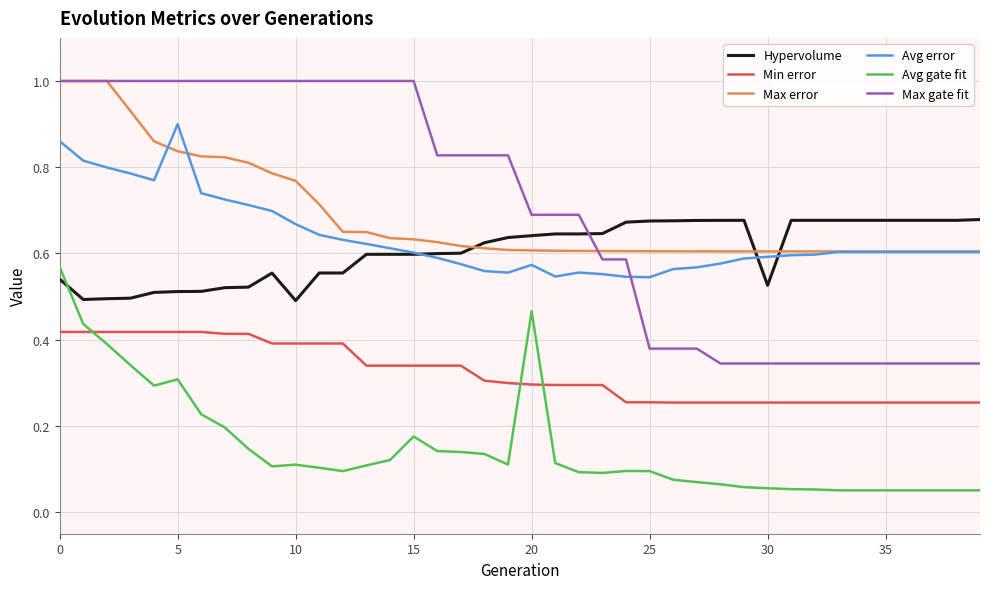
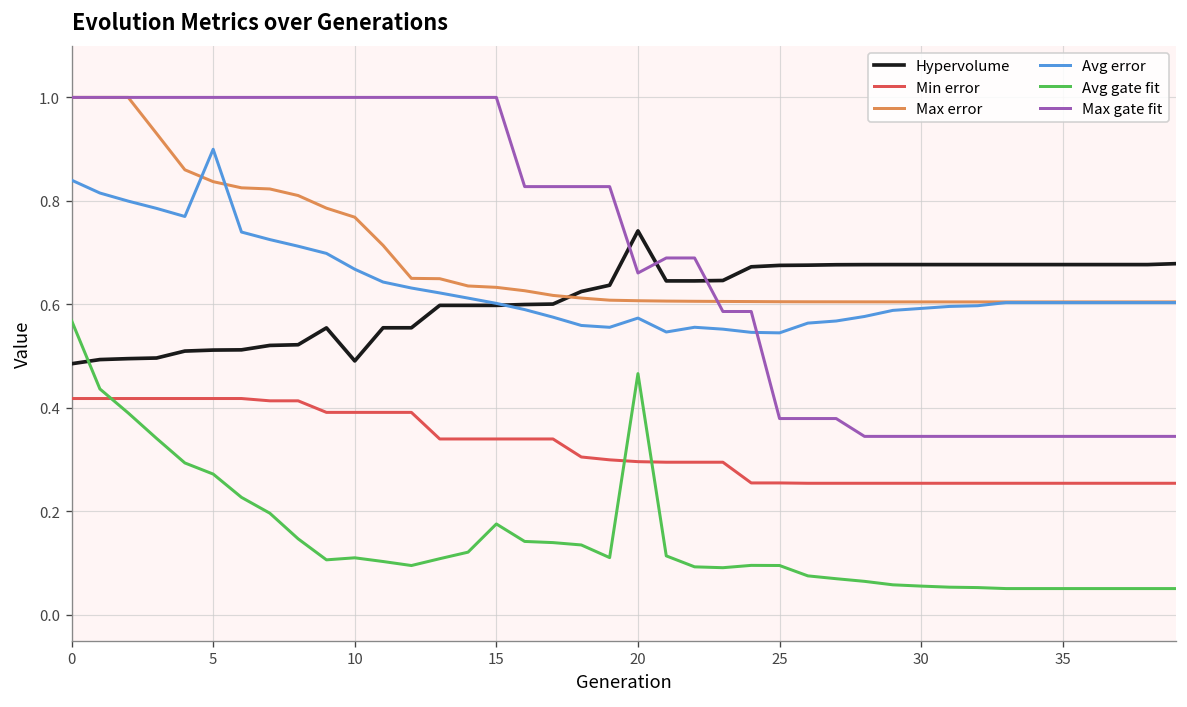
  {
    "Hypervolume": {
-     "0": 0.54,
+     "0": 0.49,
      "5": 0.51,
      "10": 0.49,
-     "20": 0.64,
+     "20": 0.74,
      "25": 0.68,
-     "30": 0.53,
+     "30": 0.68,
      "35": 0.68
    },
    "Avg error": {
-     "0": 0.86,
+     "0": 0.84,
      "5": 0.90,
      "10": 0.67,
      "20": 0.57,
      "25": 0.54,
      "30": 0.59
    },
    "Avg gate fit": {
      "0": 0.57,
-     "5": 0.31,
+     "5": 0.27,
      "10": 0.11,
      "15": 0.18,
      "20": 0.47,
      "25": 0.10,
      "30": 0.06,
      "35": 0.05
    },
    "Max gate fit": {
      "5": 1.00,
      "10": 1.00,
      "15": 1.00,
-     "20": 0.69,
+     "20": 0.66,
      "25": 0.38,
      "30": 0.34,
      "35": 0.34
    }
  }
